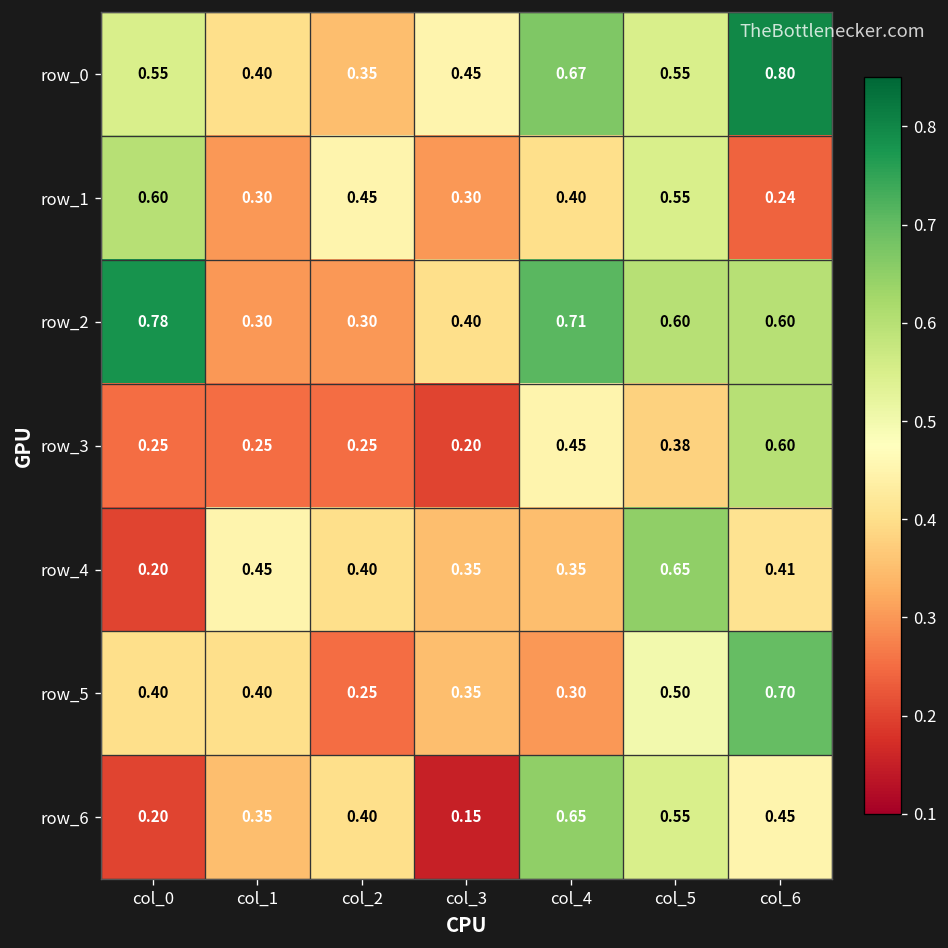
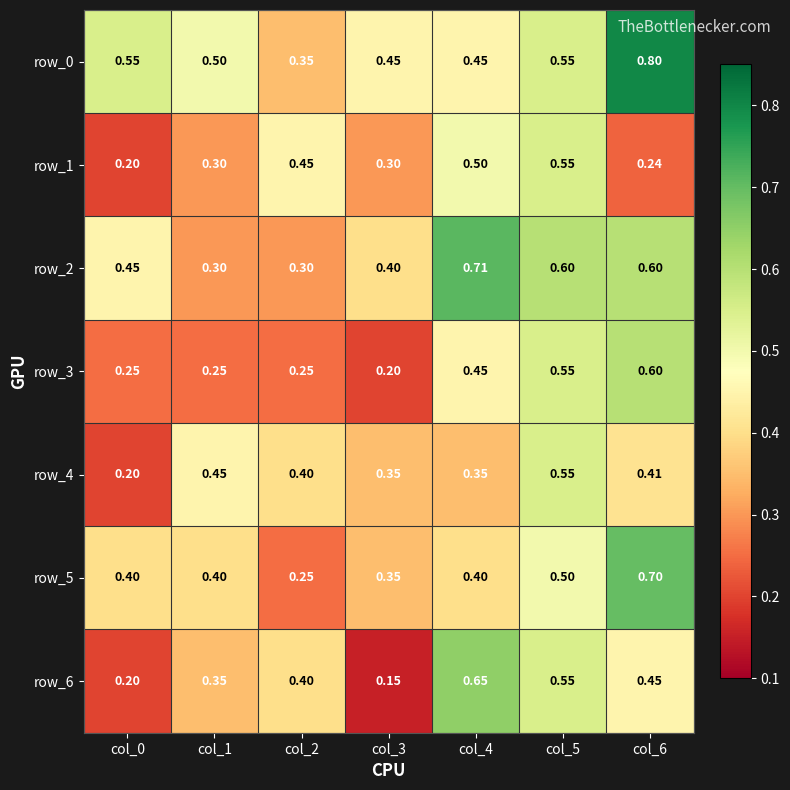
  {
    "row_0": {
      "col_0": 0.55,
-     "col_1": 0.40,
+     "col_1": 0.50,
      "col_2": 0.35,
      "col_3": 0.45,
-     "col_4": 0.67,
+     "col_4": 0.45,
      "col_5": 0.55,
      "col_6": 0.80
    },
    "row_1": {
-     "col_0": 0.60,
+     "col_0": 0.20,
      "col_1": 0.30,
      "col_2": 0.45,
      "col_3": 0.30,
-     "col_4": 0.40,
+     "col_4": 0.50,
      "col_5": 0.55,
      "col_6": 0.24
    },
    "row_2": {
-     "col_0": 0.78,
+     "col_0": 0.45,
      "col_1": 0.30,
      "col_2": 0.30,
      "col_3": 0.40,
      "col_4": 0.71,
      "col_5": 0.60,
      "col_6": 0.60
    },
    "row_3": {
      "col_0": 0.25,
      "col_1": 0.25,
      "col_2": 0.25,
      "col_3": 0.20,
      "col_4": 0.45,
-     "col_5": 0.38,
+     "col_5": 0.55,
      "col_6": 0.60
    },
    "row_4": {
      "col_0": 0.20,
      "col_1": 0.45,
      "col_2": 0.40,
      "col_3": 0.35,
      "col_4": 0.35,
-     "col_5": 0.65,
+     "col_5": 0.55,
      "col_6": 0.41
    },
    "row_5": {
      "col_0": 0.40,
      "col_1": 0.40,
      "col_2": 0.25,
      "col_3": 0.35,
-     "col_4": 0.30,
+     "col_4": 0.40,
      "col_5": 0.50,
      "col_6": 0.70
    },
    "row_6": {
      "col_0": 0.20,
      "col_1": 0.35,
      "col_2": 0.40,
      "col_3": 0.15,
      "col_4": 0.65,
      "col_5": 0.55,
      "col_6": 0.45
    }
  }
